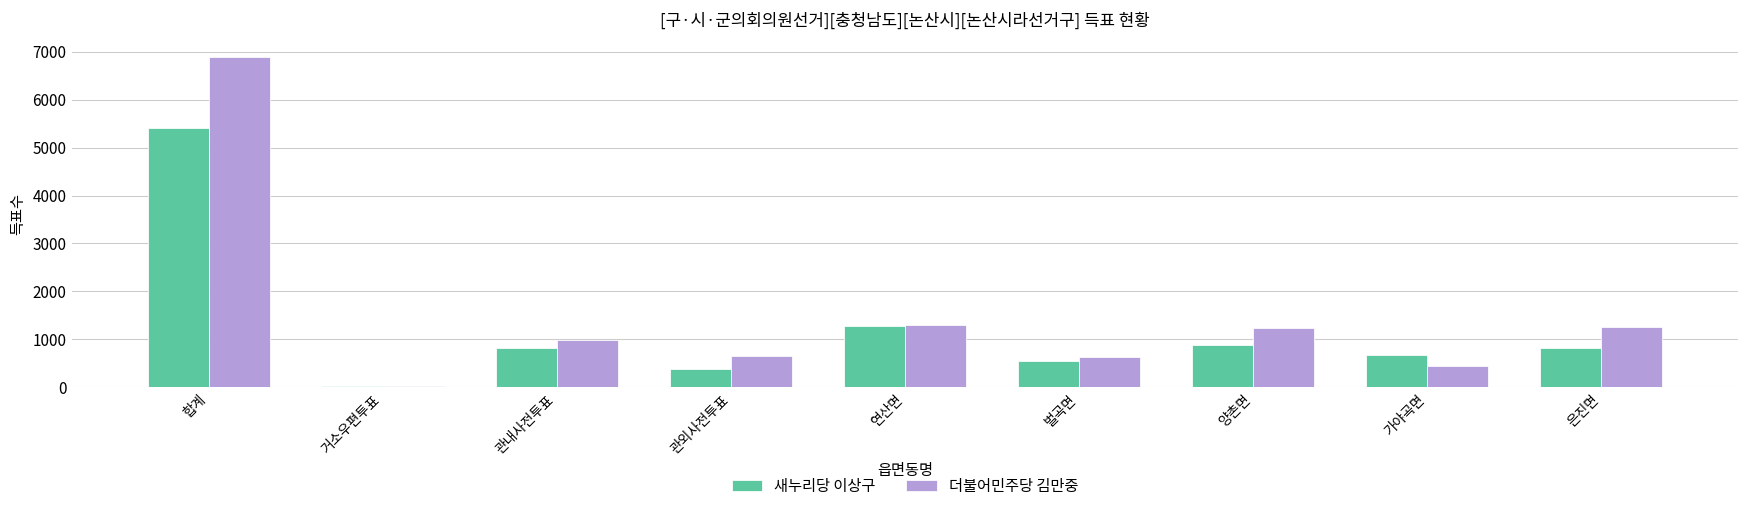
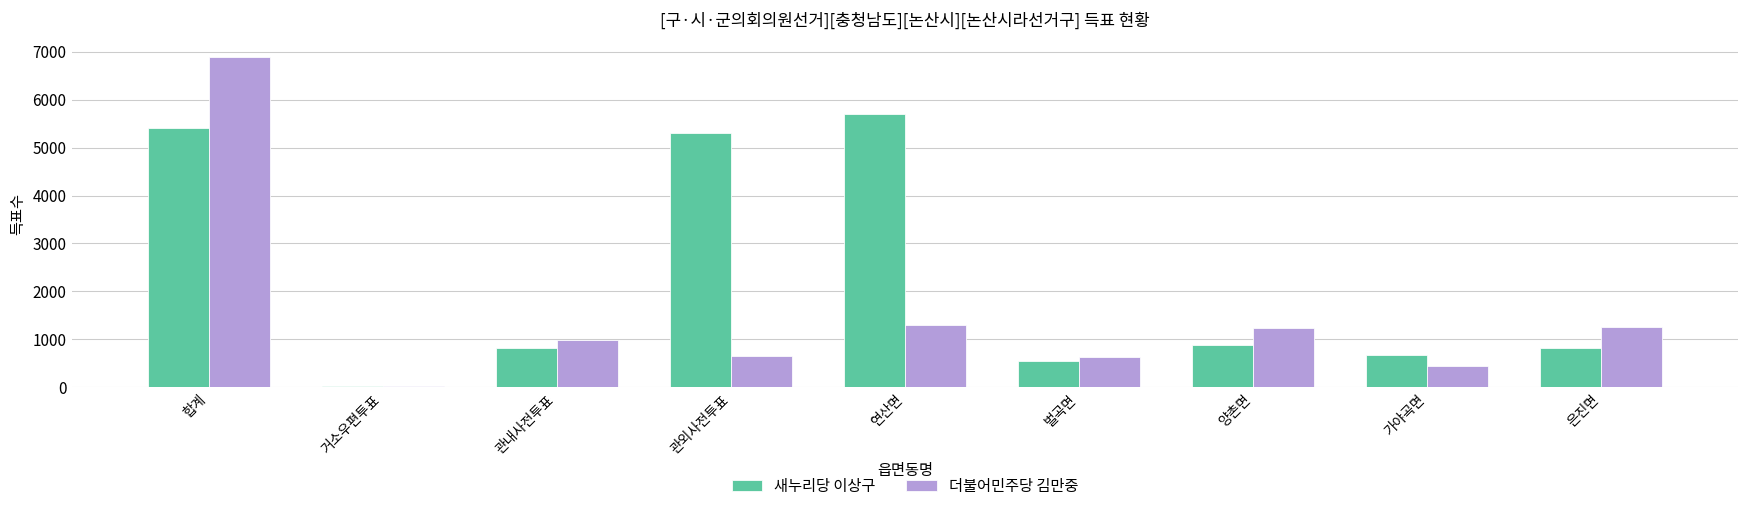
  {
    "새누리당 이상구": {
      "합계": 5400,
      "관내사전투표": 800,
-     "관외사전투표": 400,
-     "연산면": 1300,
+     "관외사전투표": 5300,
+     "연산면": 5700,
      "벌곡면": 600,
      "양촌면": 900,
      "가야곡면": 700,
      "은진면": 800
    },
    "더불어민주당 김만중": {
      "합계": 6900,
      "관내사전투표": 1000,
      "관외사전투표": 700,
      "연산면": 1300,
      "벌곡면": 600,
      "양촌면": 1200,
      "가야곡면": 500,
      "은진면": 1200
    }
  }
